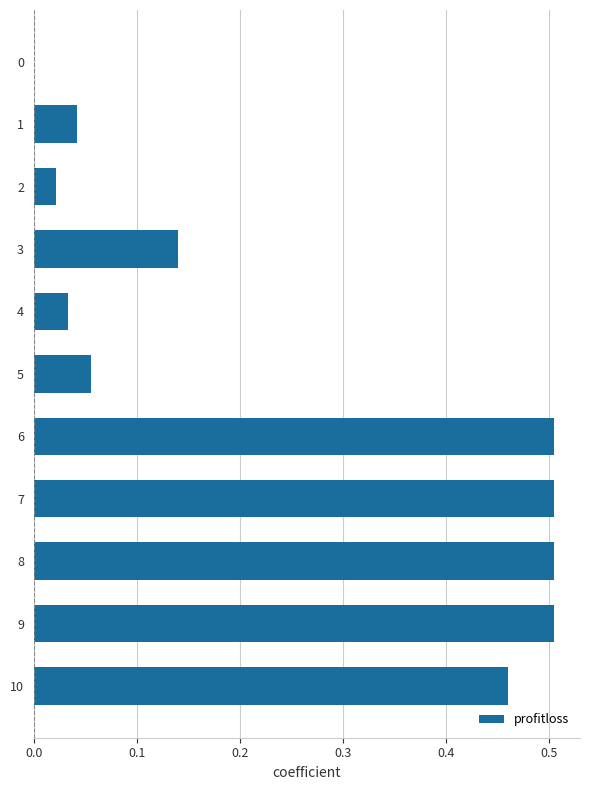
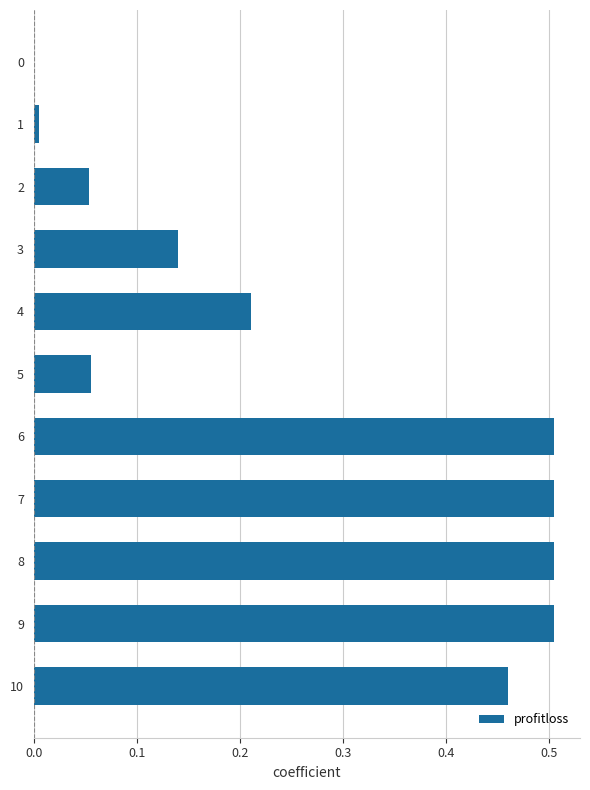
  {
    "0": 0.000,
-   "1": 0.042,
-   "2": 0.022,
+   "1": 0.005,
+   "2": 0.054,
    "3": 0.140,
-   "4": 0.033,
+   "4": 0.210,
    "5": 0.056,
    "6": 0.505,
    "7": 0.505,
    "8": 0.505,
    "9": 0.505,
    "10": 0.460
  }
